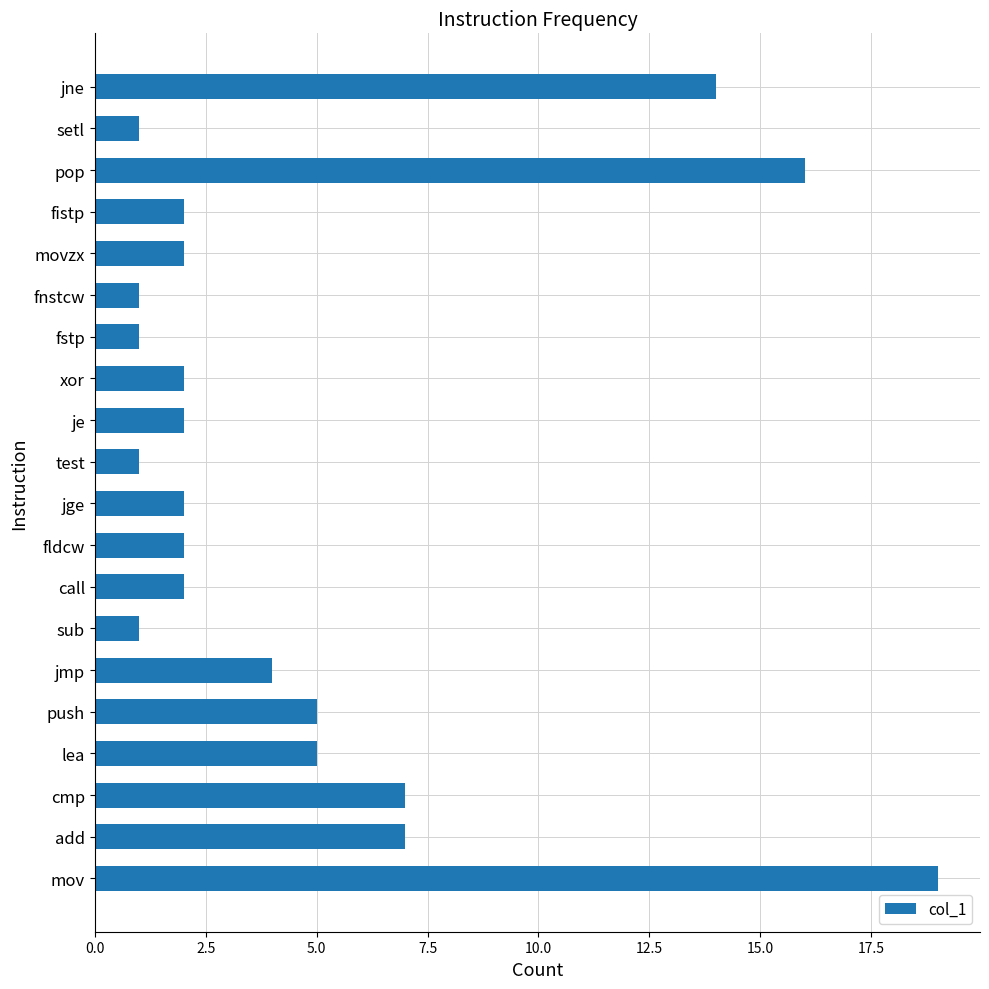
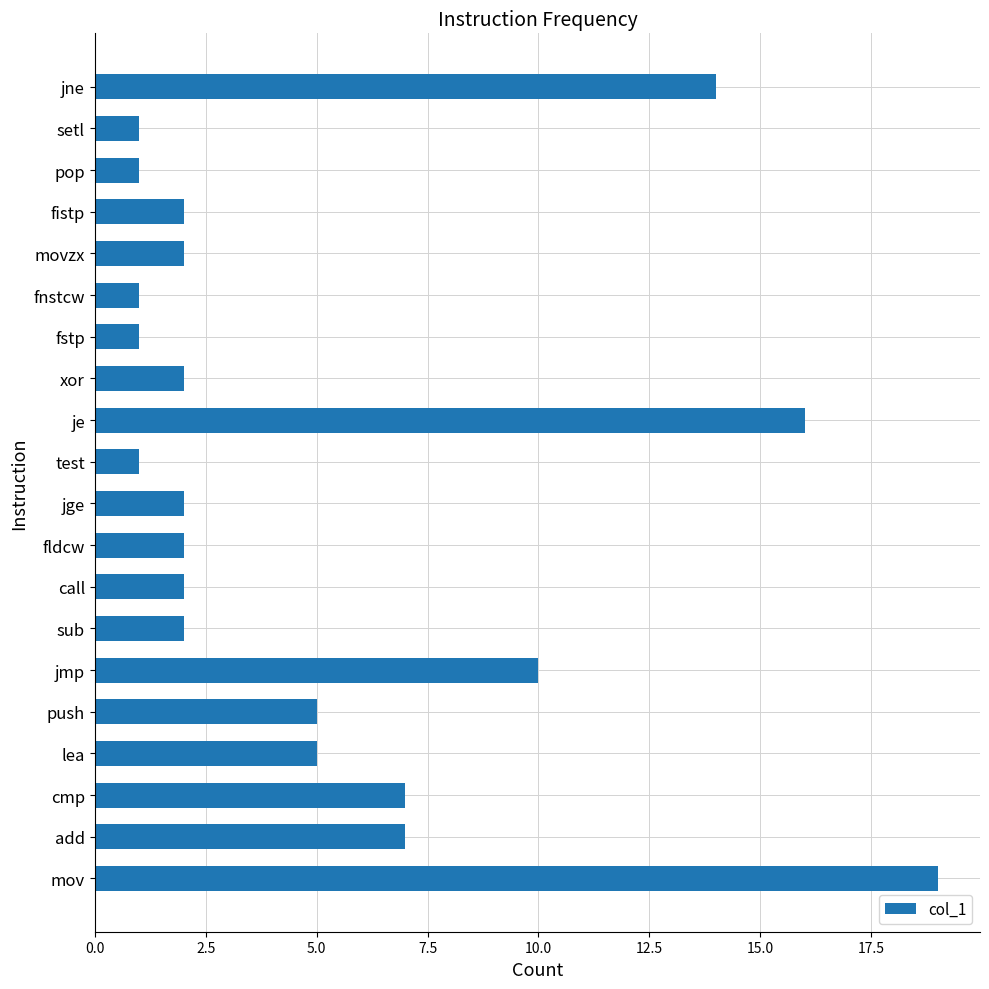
  {
    "jne": 14,
    "setl": 1,
-   "pop": 16,
+   "pop": 1,
    "fistp": 2,
    "movzx": 2,
    "fnstcw": 1,
    "fstp": 1,
    "xor": 2,
-   "je": 2,
+   "je": 16,
    "test": 1,
    "jge": 2,
    "fldcw": 2,
    "call": 2,
-   "sub": 1,
-   "jmp": 4,
+   "sub": 2,
+   "jmp": 10,
    "push": 5,
    "lea": 5,
    "cmp": 7,
    "add": 7,
    "mov": 19
  }
